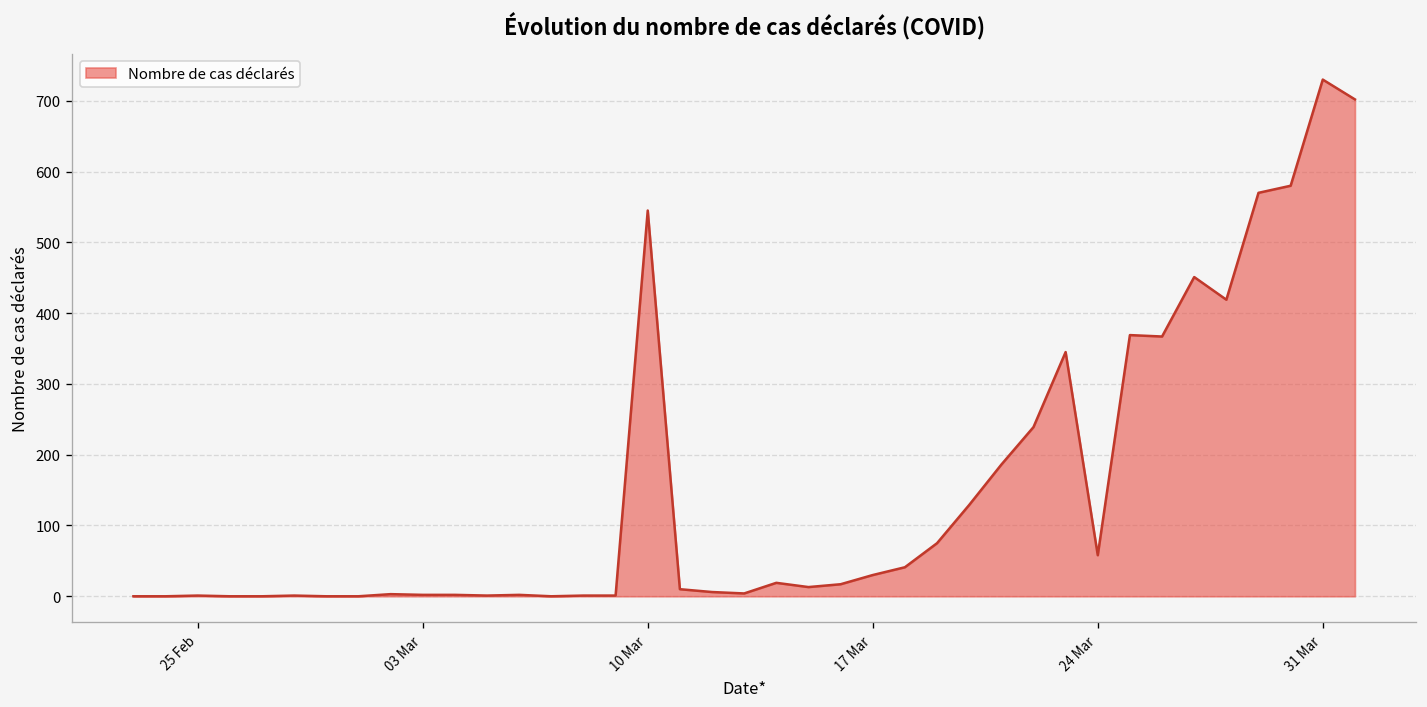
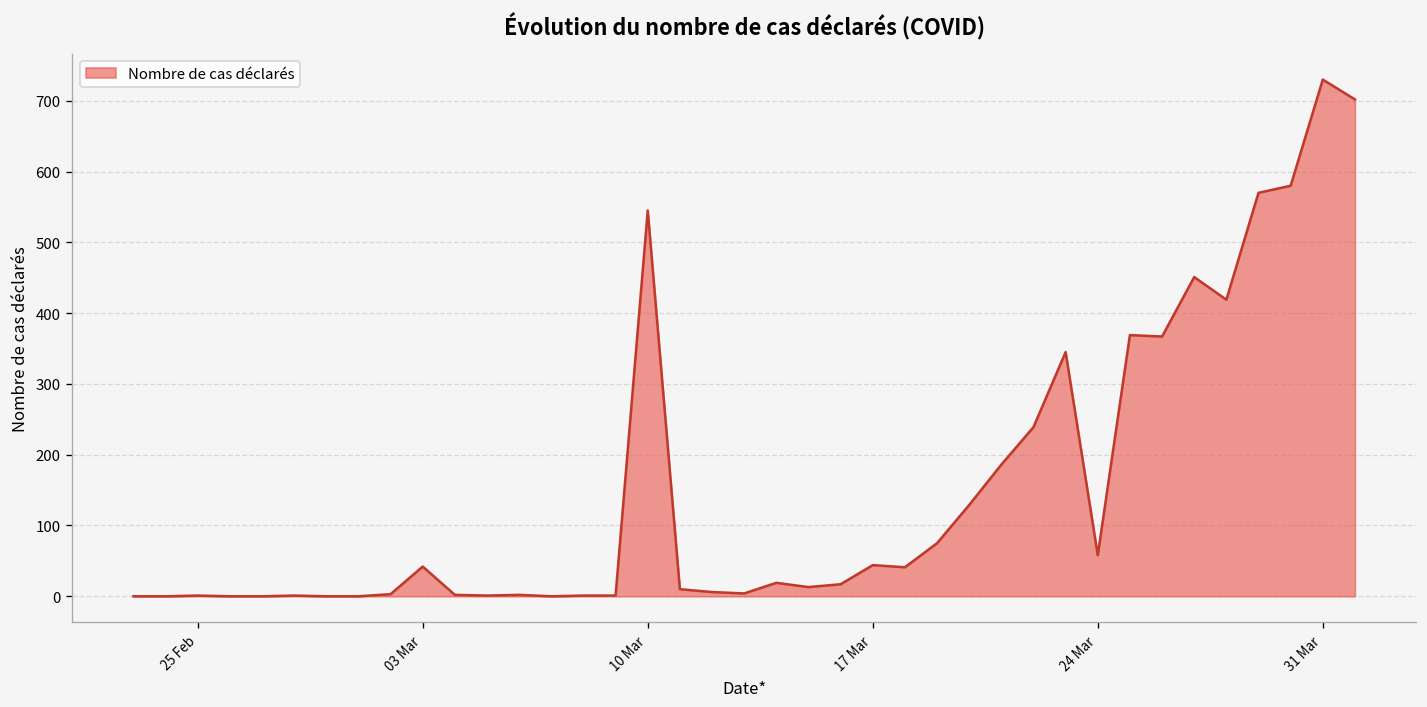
  {
    "25 Feb": 0,
-   "03 Mar": 0,
+   "03 Mar": 40,
    "10 Mar": 550,
-   "17 Mar": 30,
+   "17 Mar": 40,
    "24 Mar": 60,
    "31 Mar": 730
  }
